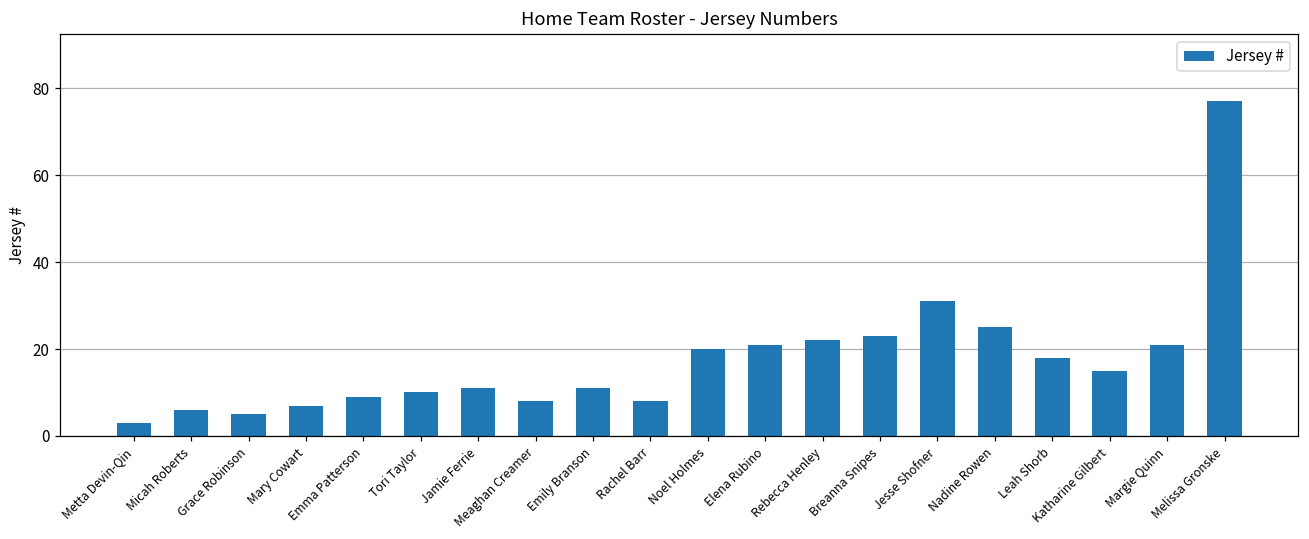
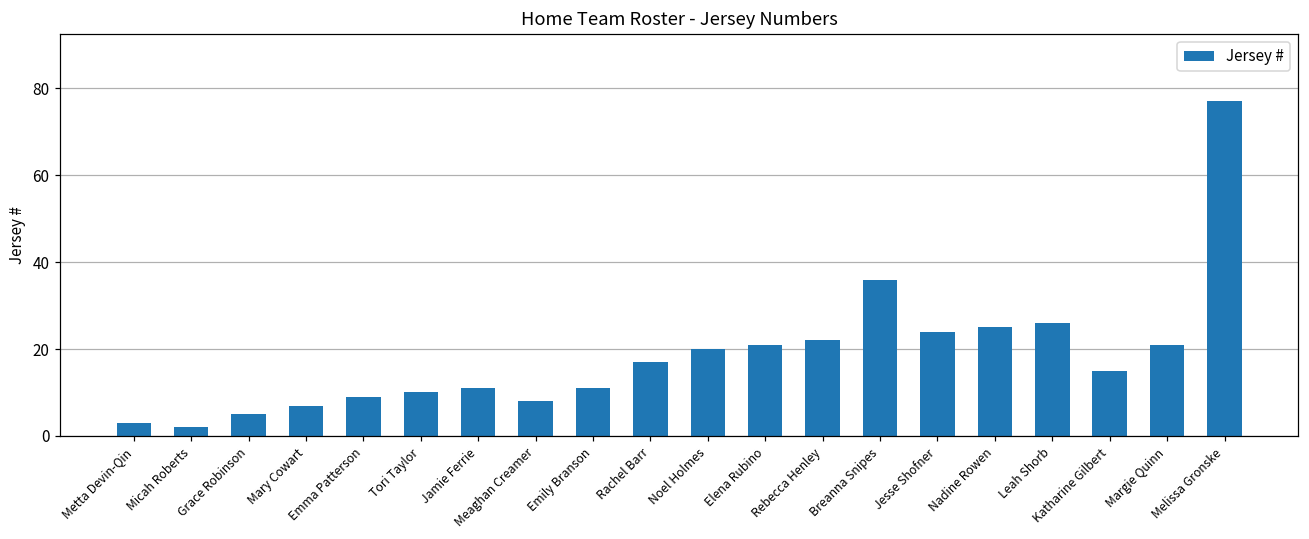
  {
    "Metta Devin-Qin": 3,
-   "Micah Roberts": 6,
+   "Micah Roberts": 2,
    "Grace Robinson": 5,
    "Mary Cowart": 7,
    "Emma Patterson": 9,
    "Tori Taylor": 10,
    "Jamie Ferrie": 11,
    "Meaghan Creamer": 8,
    "Emily Branson": 11,
-   "Rachel Barr": 8,
+   "Rachel Barr": 17,
    "Noel Holmes": 20,
    "Elena Rubino": 21,
    "Rebecca Henley": 22,
-   "Breanna Snipes": 23,
-   "Jesse Shofner": 31,
+   "Breanna Snipes": 36,
+   "Jesse Shofner": 24,
    "Nadine Rowen": 25,
-   "Leah Shorb": 18,
+   "Leah Shorb": 26,
    "Katharine Gilbert": 15,
    "Margie Quinn": 21,
    "Melissa Gronske": 77
  }
